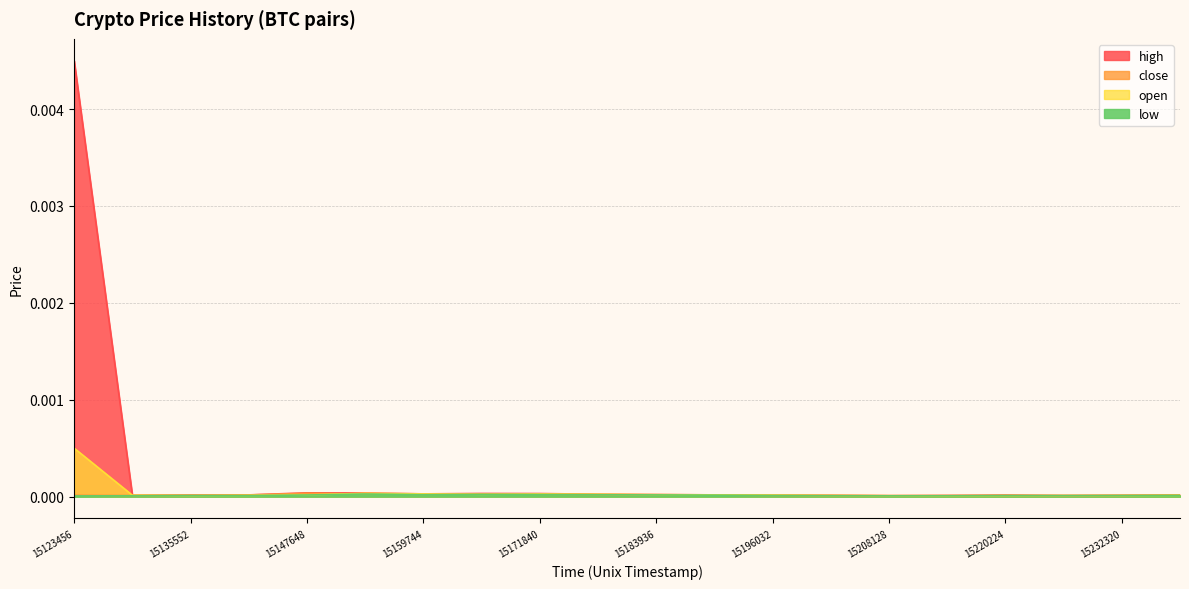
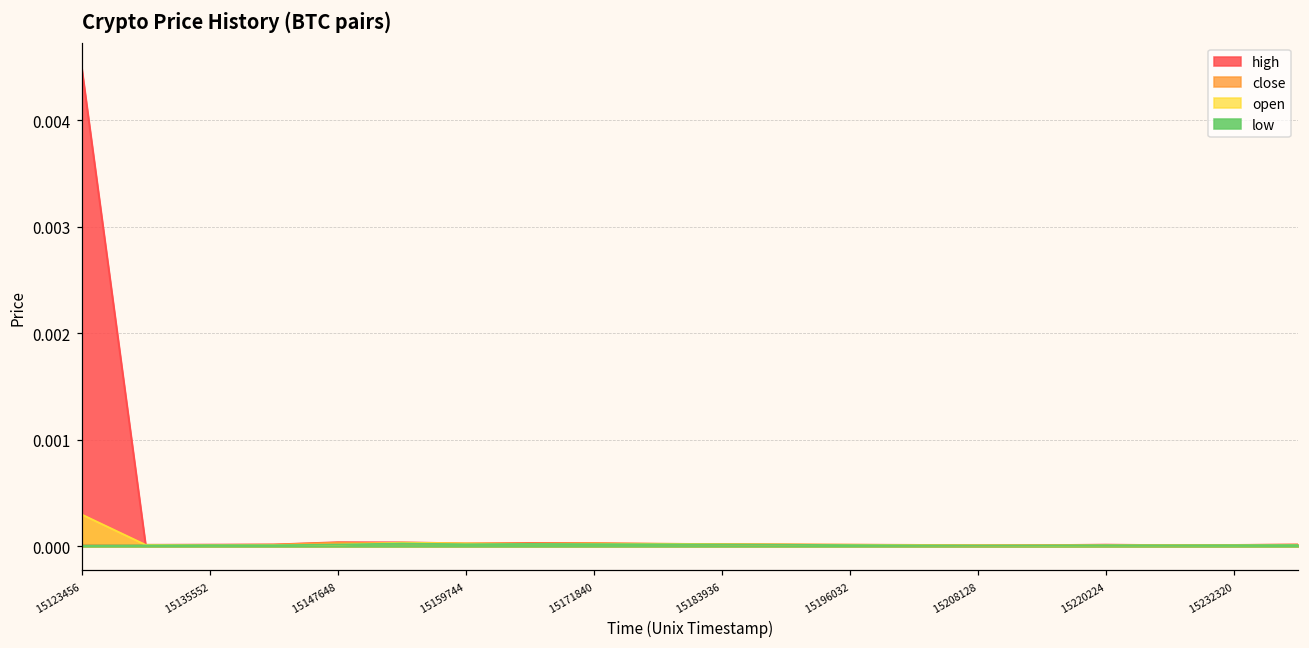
  {
    "high": {
      "15123456": 0.0045
    },
    "open": {
-     "15123456": 0.0005
+     "15123456": 0.0003
    }
  }
